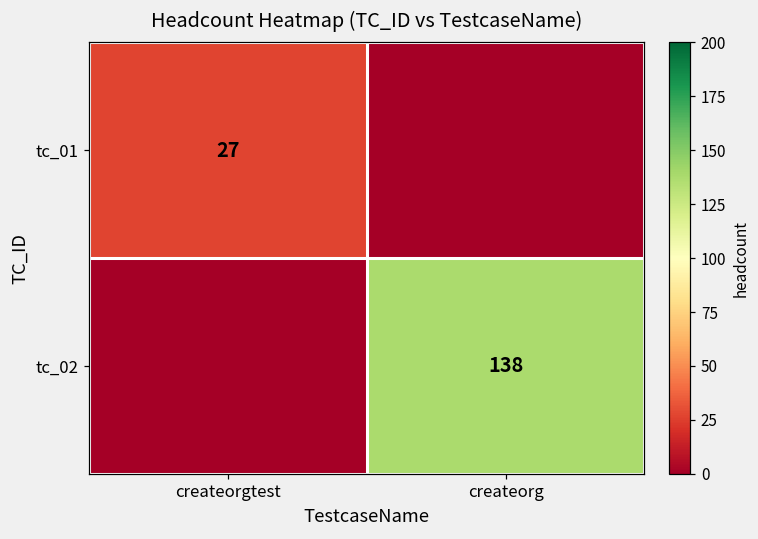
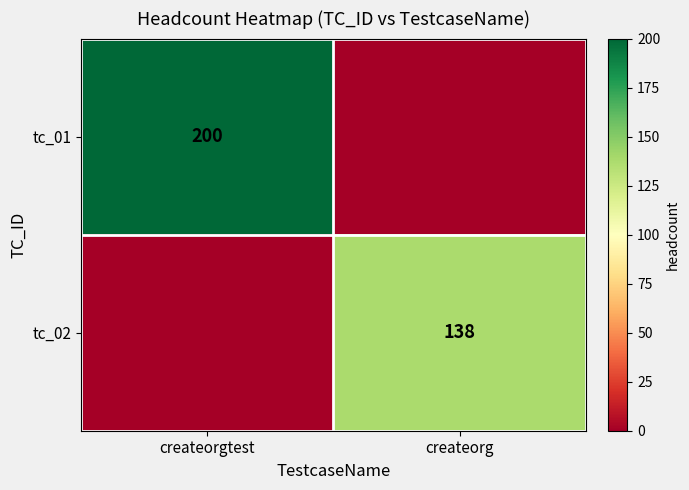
  {
    "tc_01": {
-     "createorgtest": 27
+     "createorgtest": 200
    },
    "tc_02": {
      "createorg": 138
    }
  }
